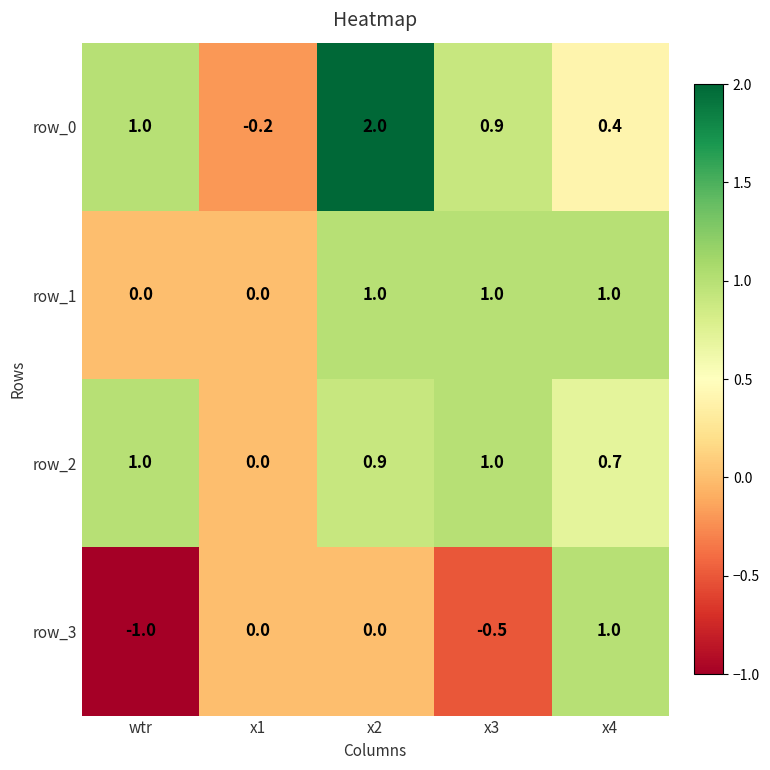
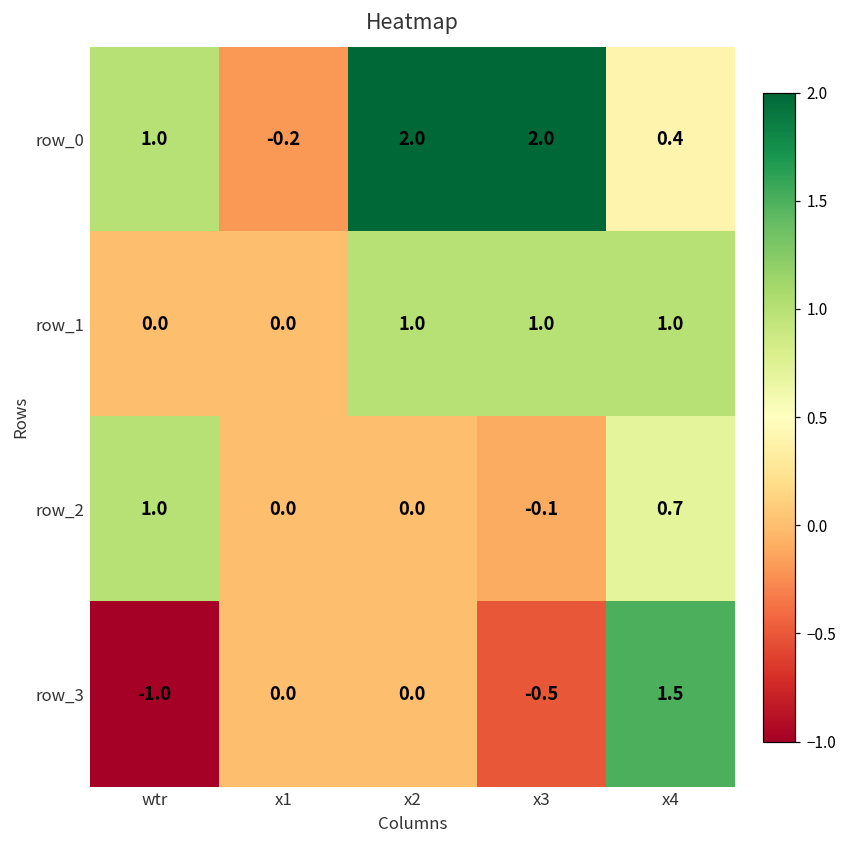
  {
    "row_0": {
      "wtr": 1.0,
      "x1": -0.2,
      "x2": 2.0,
-     "x3": 0.9,
+     "x3": 2.0,
      "x4": 0.4
    },
    "row_1": {
      "wtr": 0.0,
      "x1": 0.0,
      "x2": 1.0,
      "x3": 1.0,
      "x4": 1.0
    },
    "row_2": {
      "wtr": 1.0,
      "x1": 0.0,
-     "x2": 0.9,
-     "x3": 1.0,
+     "x2": 0.0,
+     "x3": -0.1,
      "x4": 0.7
    },
    "row_3": {
      "wtr": -1.0,
      "x1": 0.0,
      "x2": 0.0,
      "x3": -0.5,
-     "x4": 1.0
+     "x4": 1.5
    }
  }
